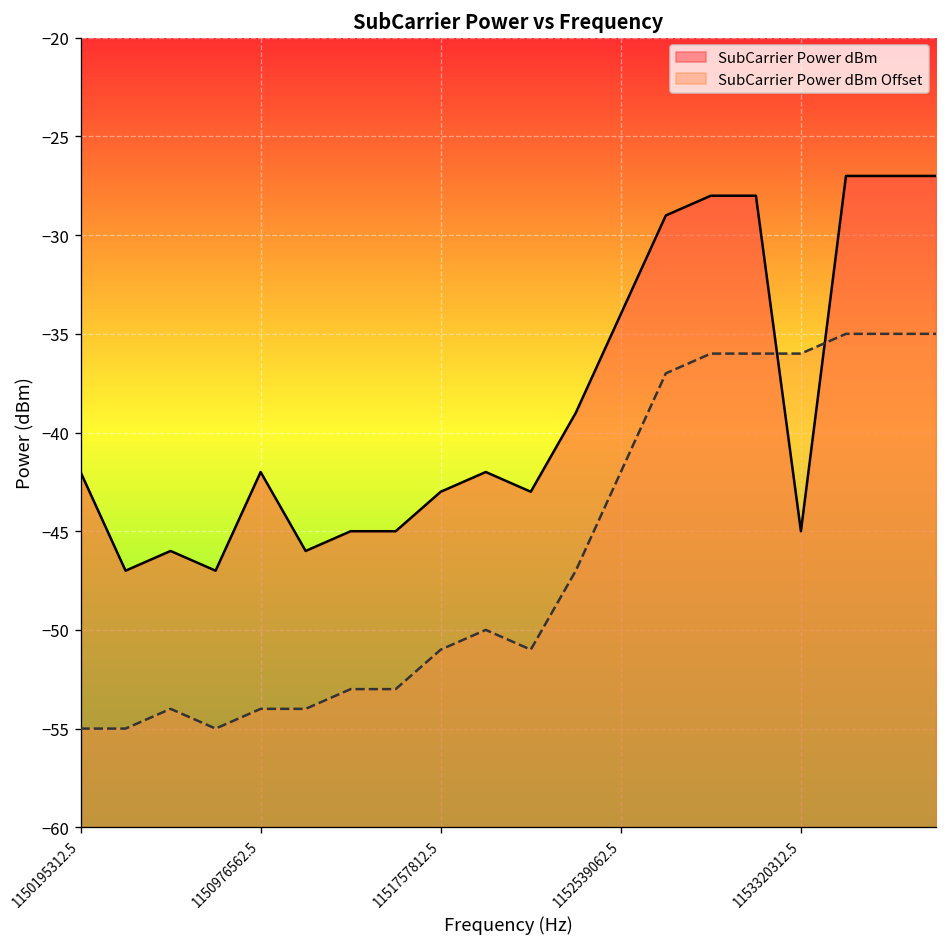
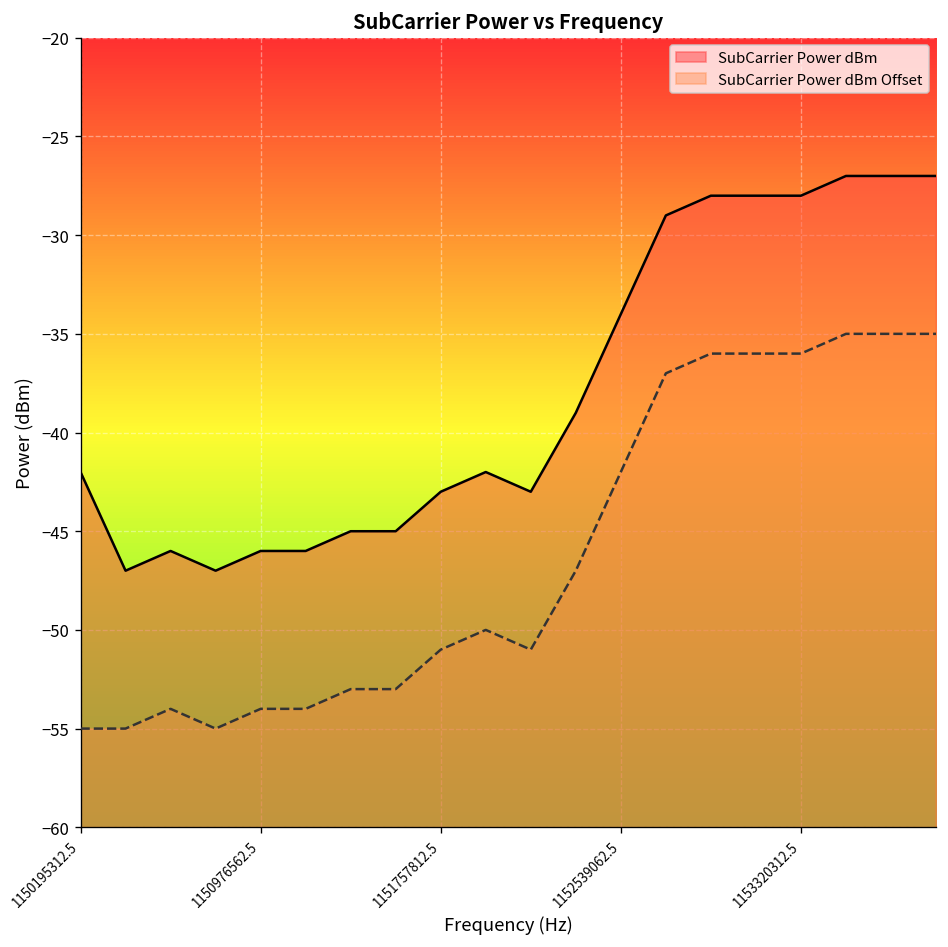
  {
    "SubCarrier Power dBm": {
      "1150195312.5": -42,
-     "1150976562.5": -42,
+     "1150976562.5": -46,
      "1151757812.5": -43,
      "1152539062.5": -34,
-     "1153320312.5": -45
+     "1153320312.5": -28
    },
    "SubCarrier Power dBm Offset": {
      "1150195312.5": -55,
      "1150976562.5": -54,
      "1151757812.5": -51,
      "1152539062.5": -42,
      "1153320312.5": -36
    }
  }
